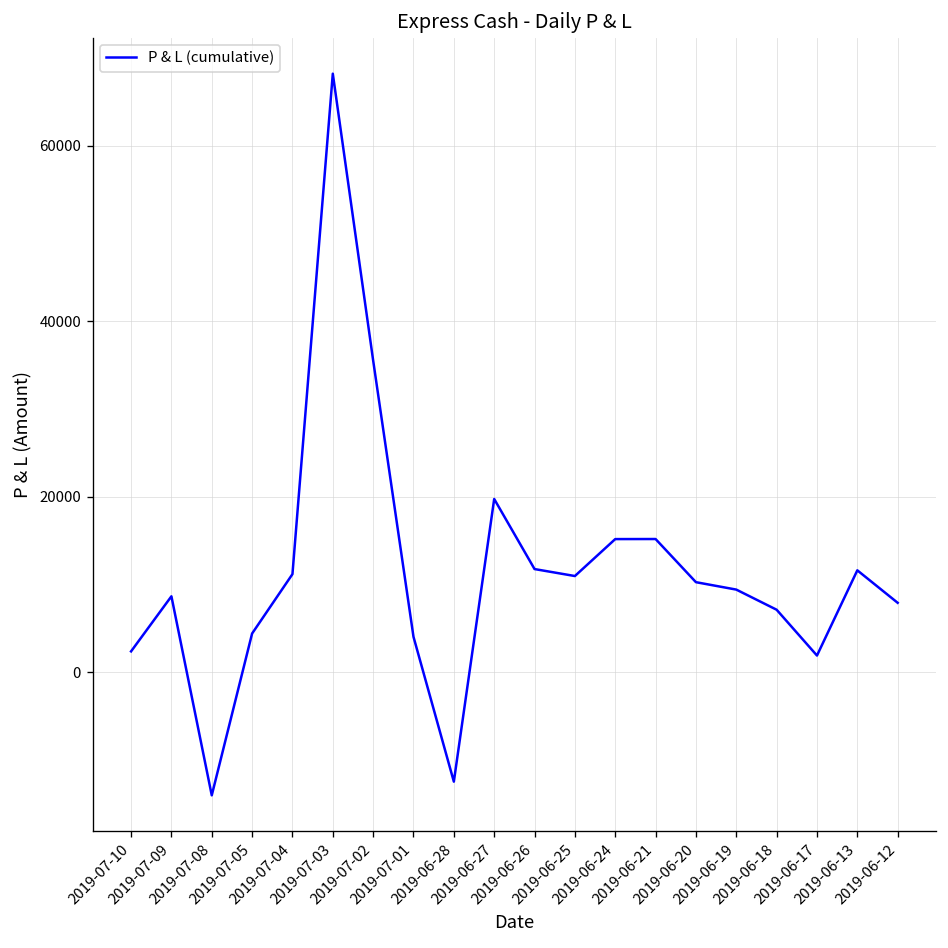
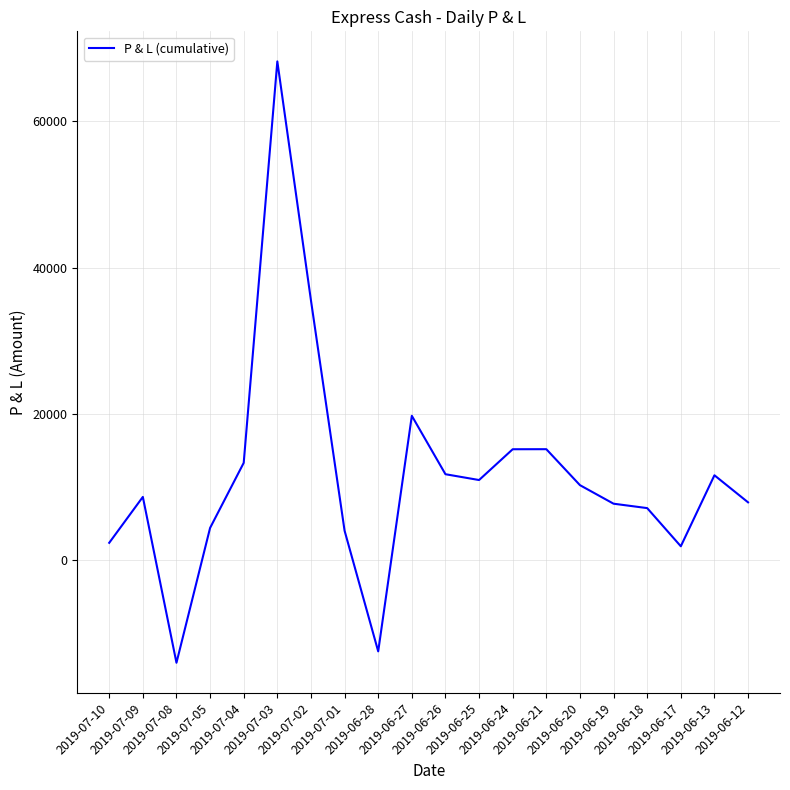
  {
    "2019-07-10": 2000,
    "2019-07-09": 9000,
    "2019-07-08": -14000,
    "2019-07-05": 4000,
-   "2019-07-04": 11000,
+   "2019-07-04": 13000,
    "2019-07-03": 68000,
    "2019-07-02": 36000,
    "2019-07-01": 4000,
    "2019-06-28": -12000,
    "2019-06-27": 20000,
    "2019-06-26": 12000,
    "2019-06-25": 11000,
    "2019-06-24": 15000,
    "2019-06-21": 15000,
    "2019-06-20": 10000,
-   "2019-06-19": 9000,
+   "2019-06-19": 8000,
    "2019-06-18": 7000,
    "2019-06-17": 2000,
    "2019-06-13": 12000,
    "2019-06-12": 8000
  }
